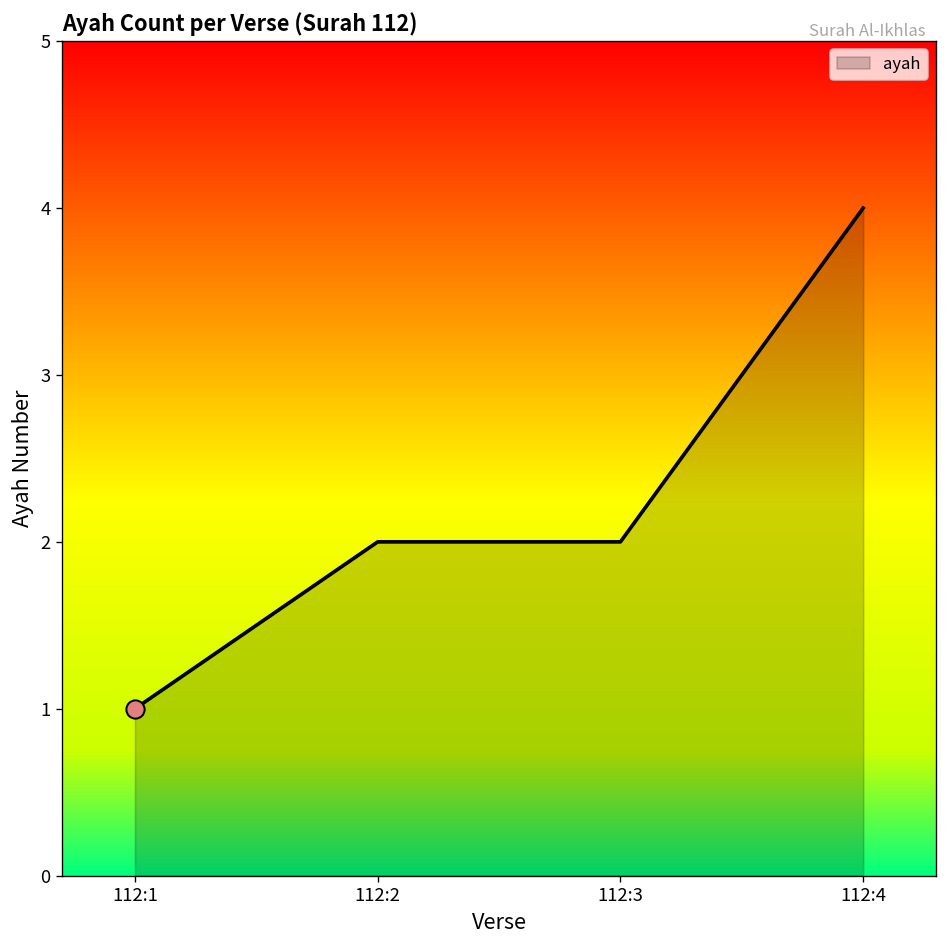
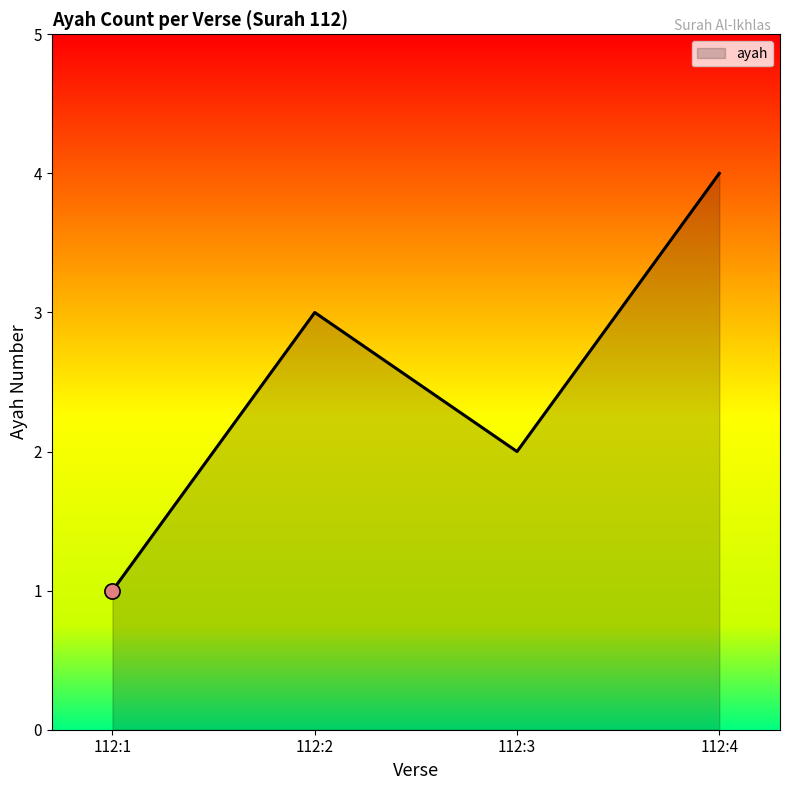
  {
    "ayah": {
-     "112:2": 2,
+     "112:2": 3,
      "112:3": 2,
      "112:4": 4
    }
  }
